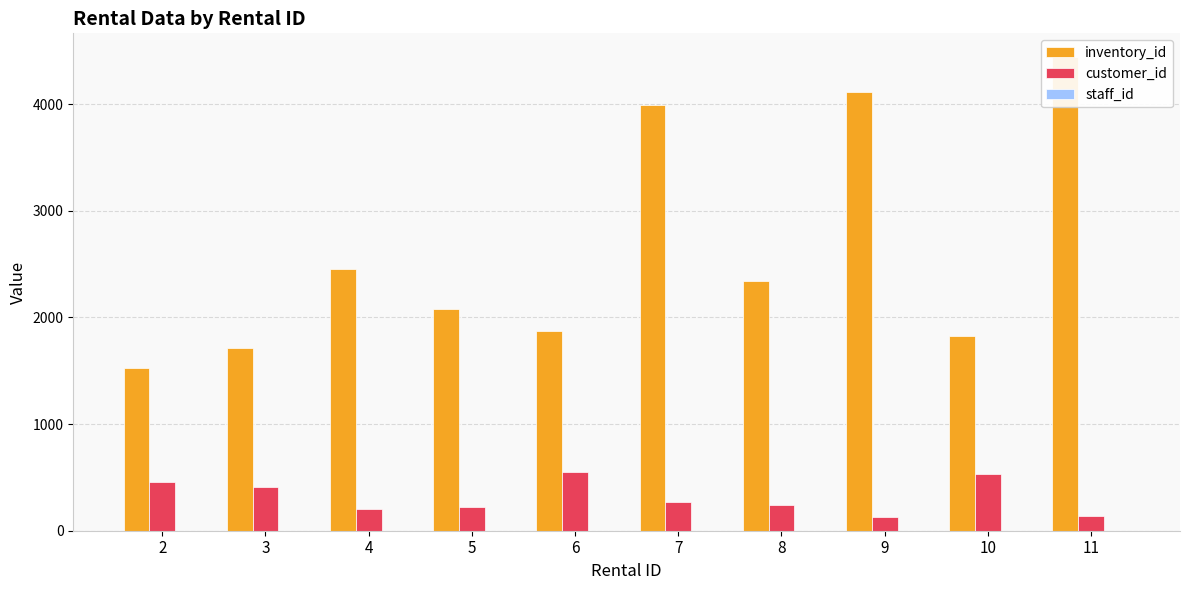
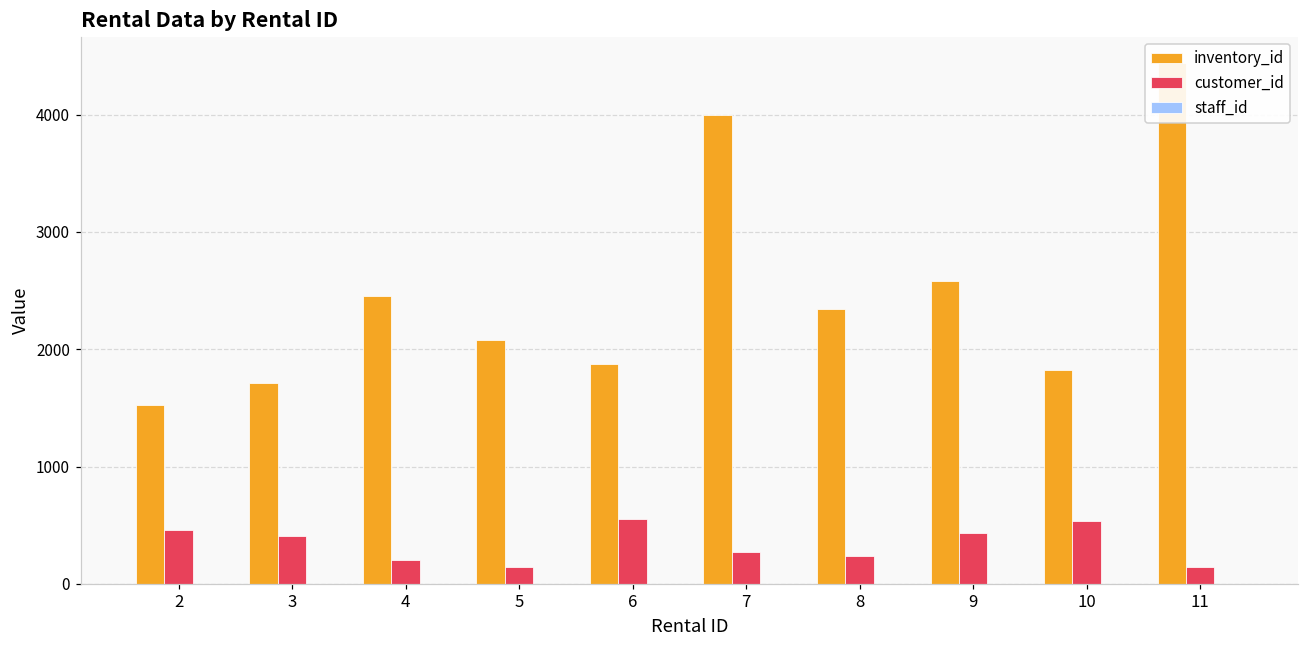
  {
    "inventory_id": {
      "2": 1530,
      "3": 1710,
      "4": 2450,
      "5": 2080,
      "6": 1870,
      "7": 4000,
      "8": 2350,
-     "9": 4110,
+     "9": 2580,
      "10": 1820
    },
    "customer_id": {
      "2": 460,
      "3": 410,
      "4": 200,
-     "5": 220,
+     "5": 140,
      "6": 550,
      "7": 270,
      "8": 240,
-     "9": 130,
+     "9": 440,
      "10": 540,
      "11": 140
    }
  }
